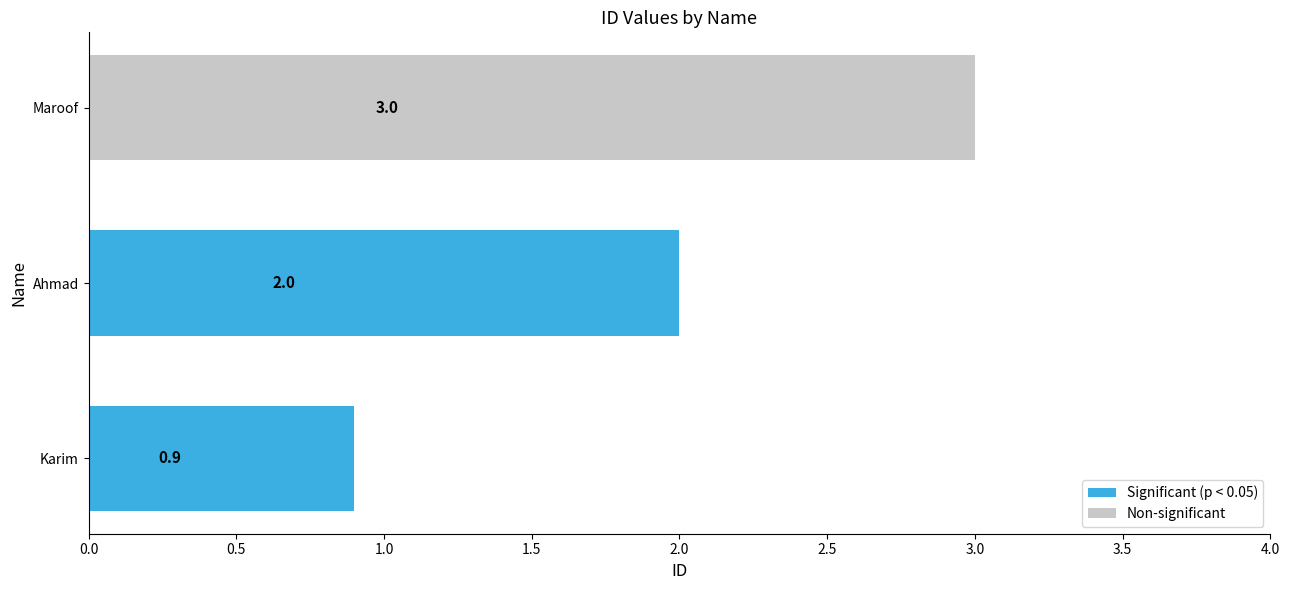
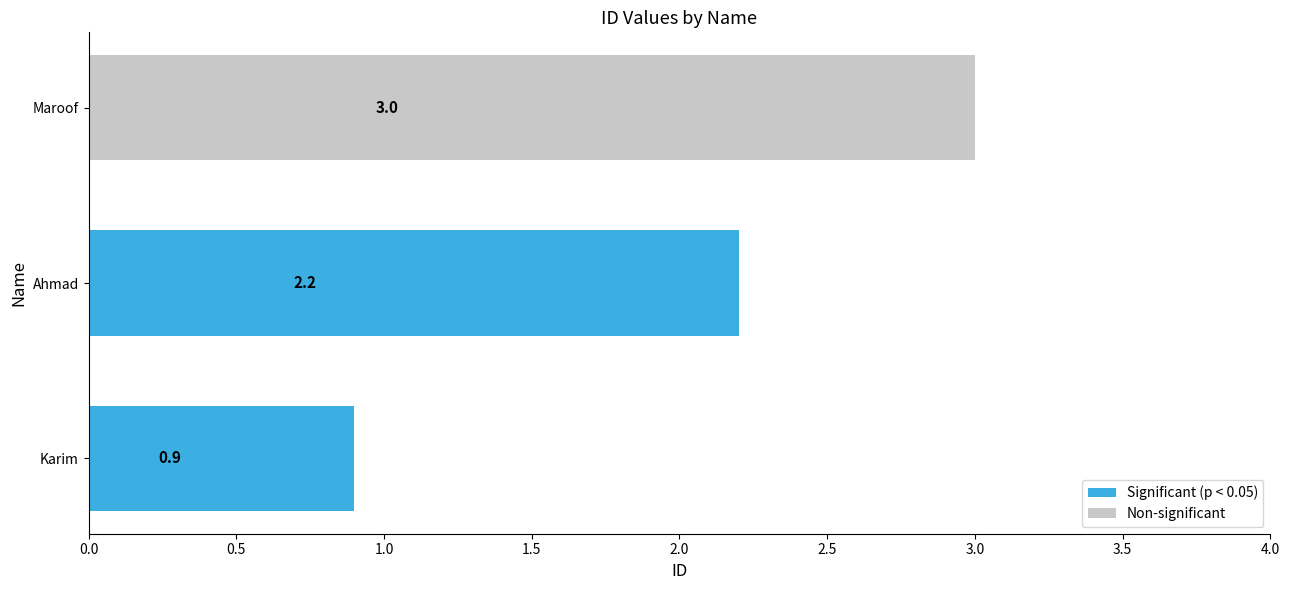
  {
    "Maroof": 3.0,
-   "Ahmad": 2.0,
+   "Ahmad": 2.2,
    "Karim": 0.9
  }
